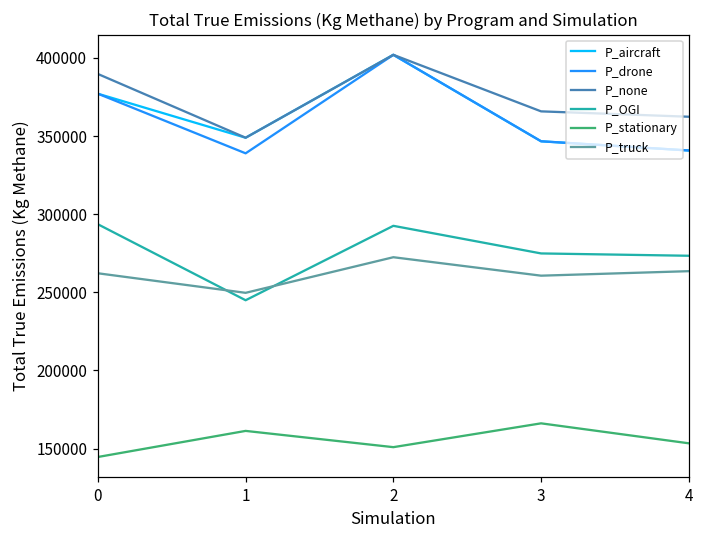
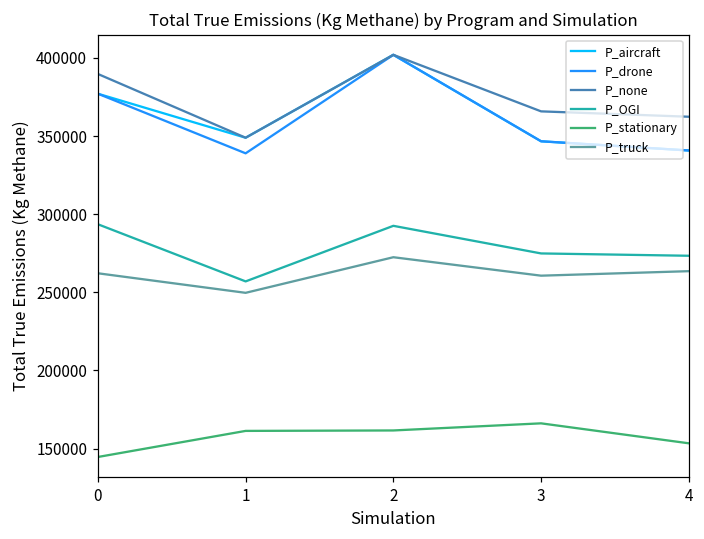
  {
    "P_OGI": {
      "0": 294000,
-     "1": 245000,
+     "1": 257000,
      "2": 293000,
      "3": 275000,
      "4": 273000
    },
    "P_stationary": {
      "0": 145000,
      "1": 161000,
-     "2": 151000,
+     "2": 162000,
      "3": 166000,
      "4": 153000
    }
  }
